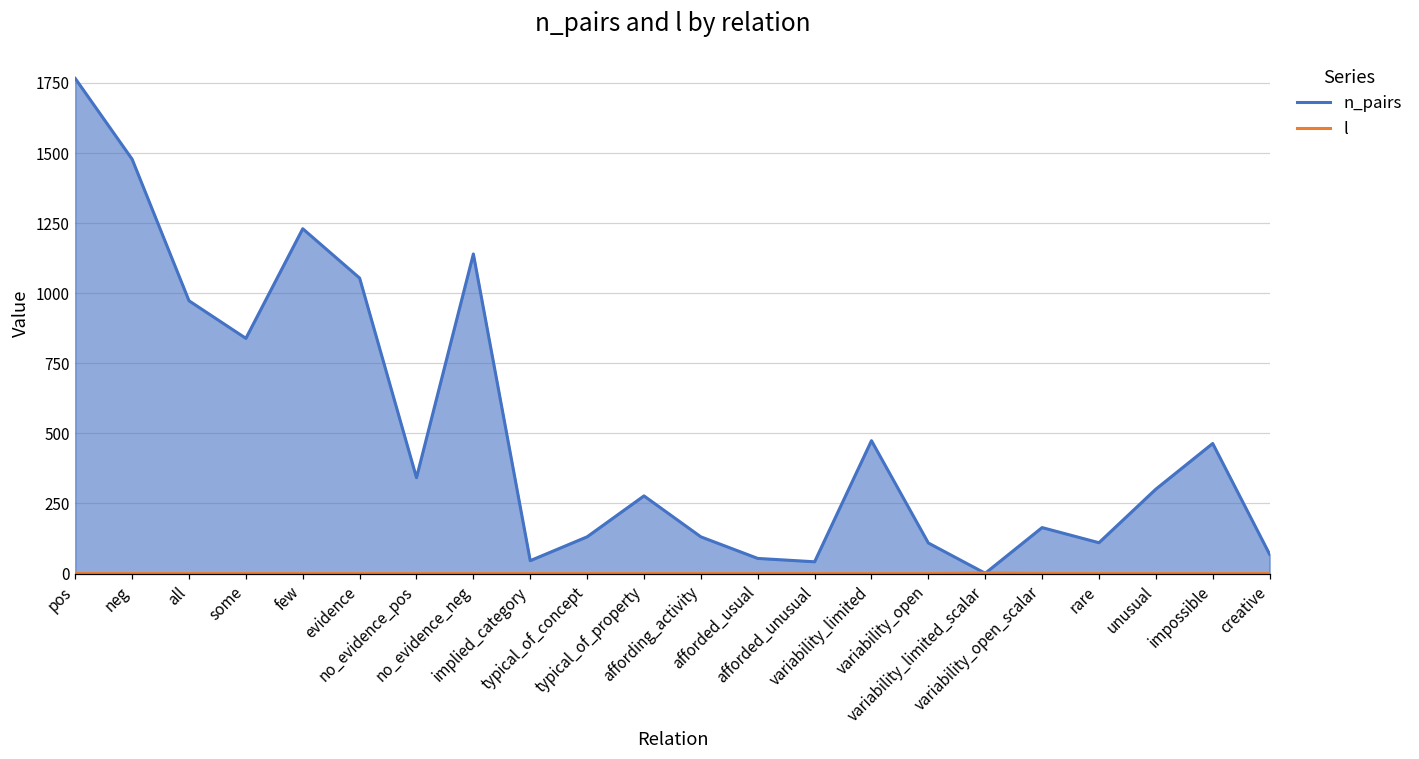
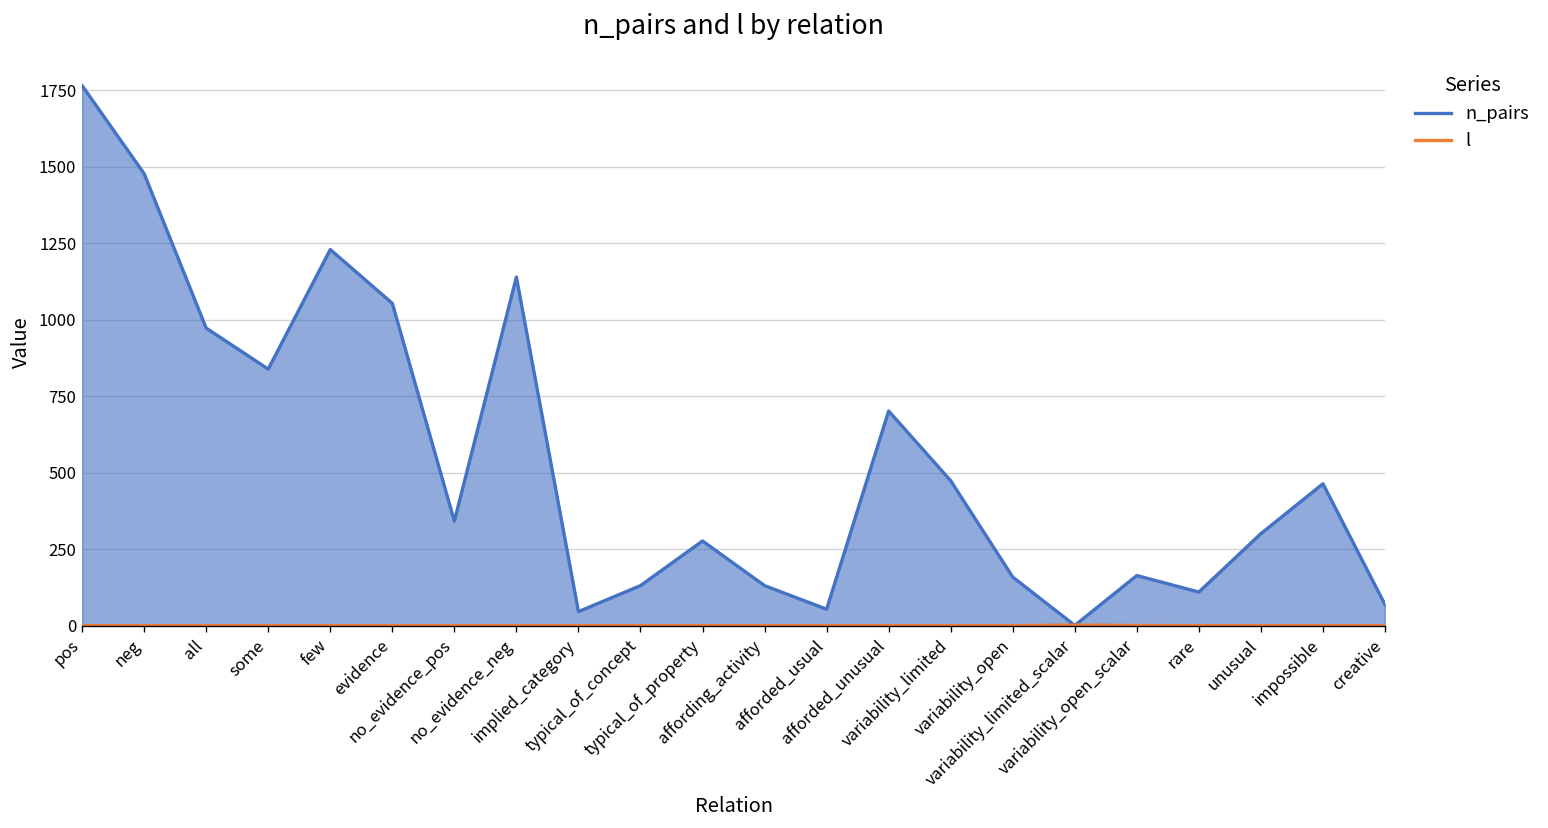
  {
    "n_pairs": {
      "pos": 1770,
      "neg": 1480,
      "all": 970,
      "some": 840,
      "few": 1230,
      "evidence": 1050,
      "no_evidence_pos": 340,
      "no_evidence_neg": 1140,
      "implied_category": 50,
      "typical_of_concept": 130,
      "typical_of_property": 280,
      "affording_activity": 130,
      "afforded_usual": 50,
-     "afforded_unusual": 40,
+     "afforded_unusual": 700,
      "variability_limited": 470,
-     "variability_open": 110,
+     "variability_open": 160,
      "variability_open_scalar": 160,
      "rare": 110,
      "unusual": 300,
      "impossible": 460,
      "creative": 70
    },
    "l": {
      "pos": 0,
      "neg": 0,
      "all": 0,
      "some": 0,
      "few": 0,
      "evidence": 0,
      "no_evidence_pos": 0,
      "no_evidence_neg": 0,
      "implied_category": 0,
      "typical_of_concept": 0,
      "typical_of_property": 0,
      "affording_activity": 0,
      "afforded_usual": 0,
      "afforded_unusual": 0,
      "variability_limited": 0,
      "variability_open": 0,
      "variability_open_scalar": 0,
      "rare": 0,
      "unusual": 0,
      "impossible": 0,
      "creative": 0
    }
  }
